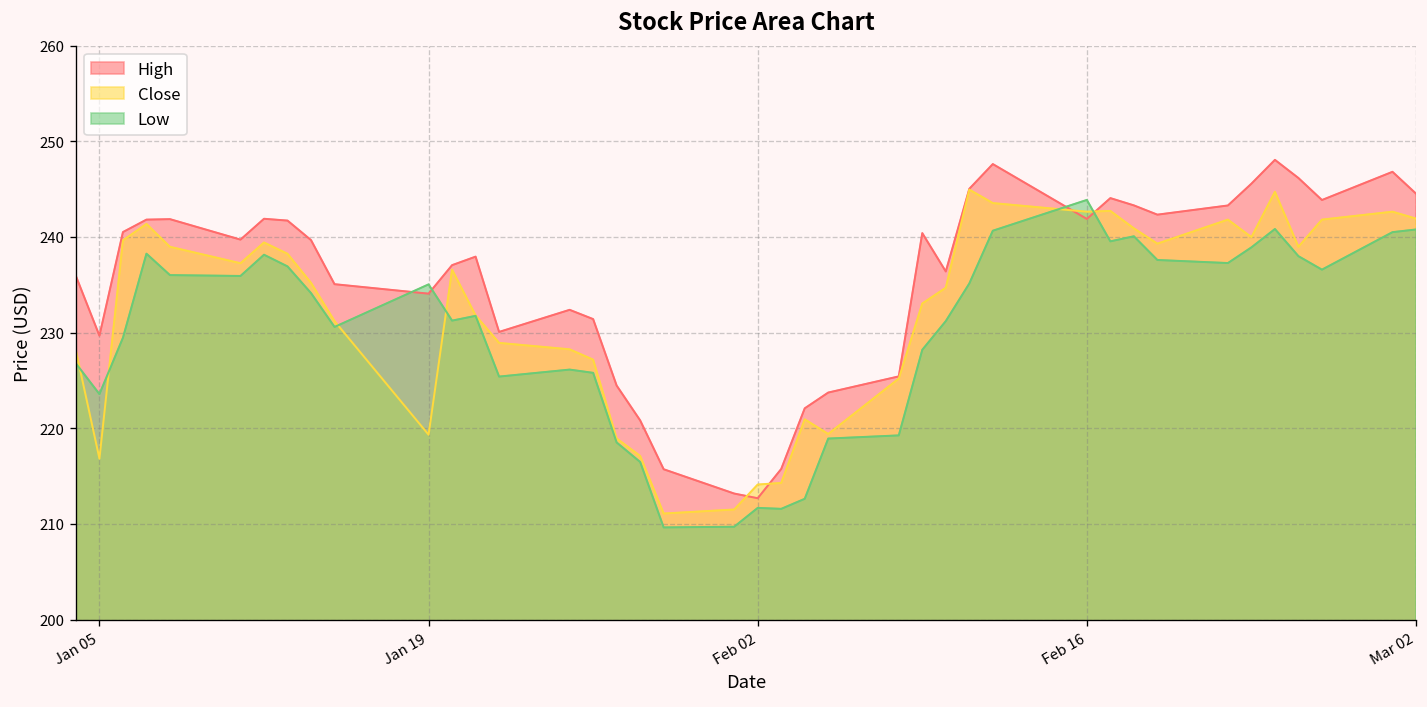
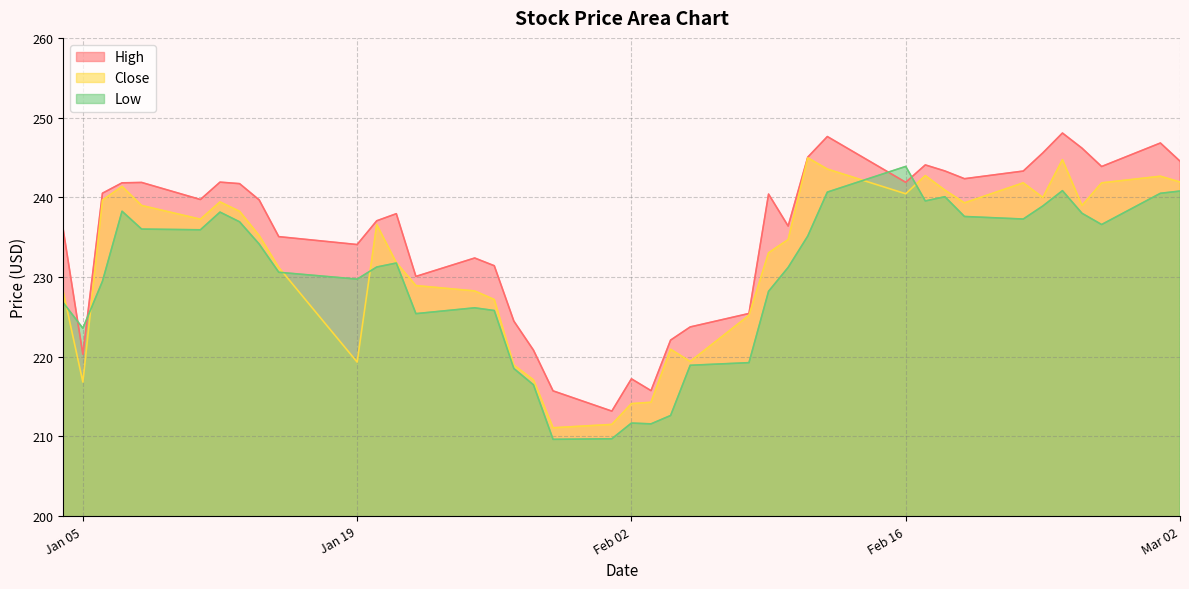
  {
    "High": {
-     "Jan 05": 230,
+     "Jan 05": 220,
      "Jan 19": 234,
-     "Feb 02": 213,
+     "Feb 02": 217,
      "Feb 16": 242,
      "Mar 02": 245
    },
    "Close": {
      "Jan 05": 217,
      "Jan 19": 219,
      "Feb 02": 214,
-     "Feb 16": 243,
+     "Feb 16": 240,
      "Mar 02": 242
    },
    "Low": {
      "Jan 05": 224,
-     "Jan 19": 235,
+     "Jan 19": 230,
      "Feb 02": 212,
      "Feb 16": 244,
      "Mar 02": 241
    }
  }
